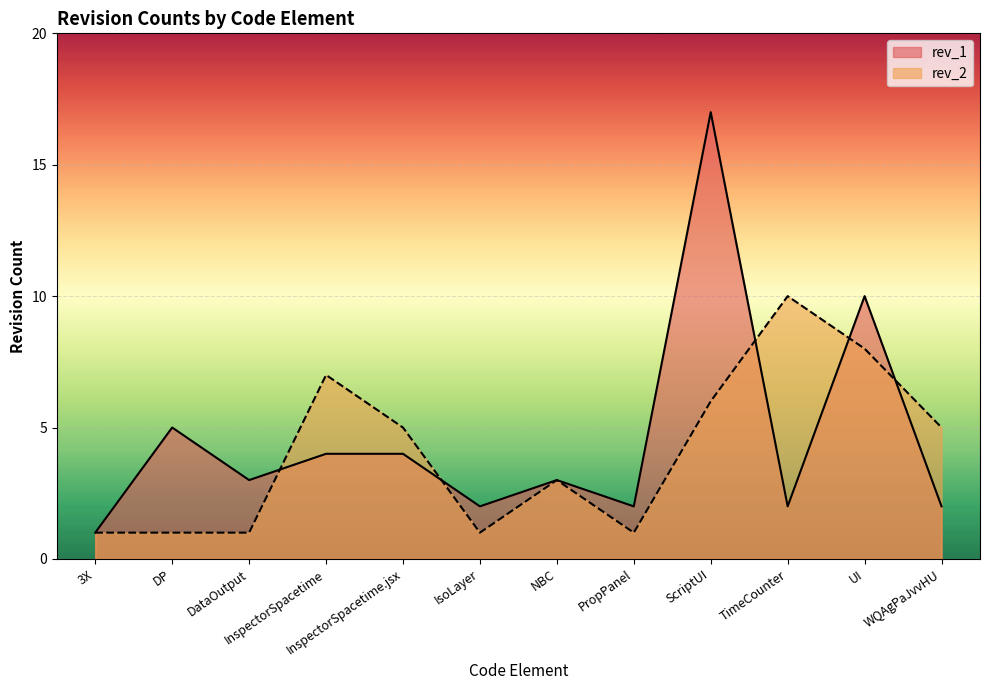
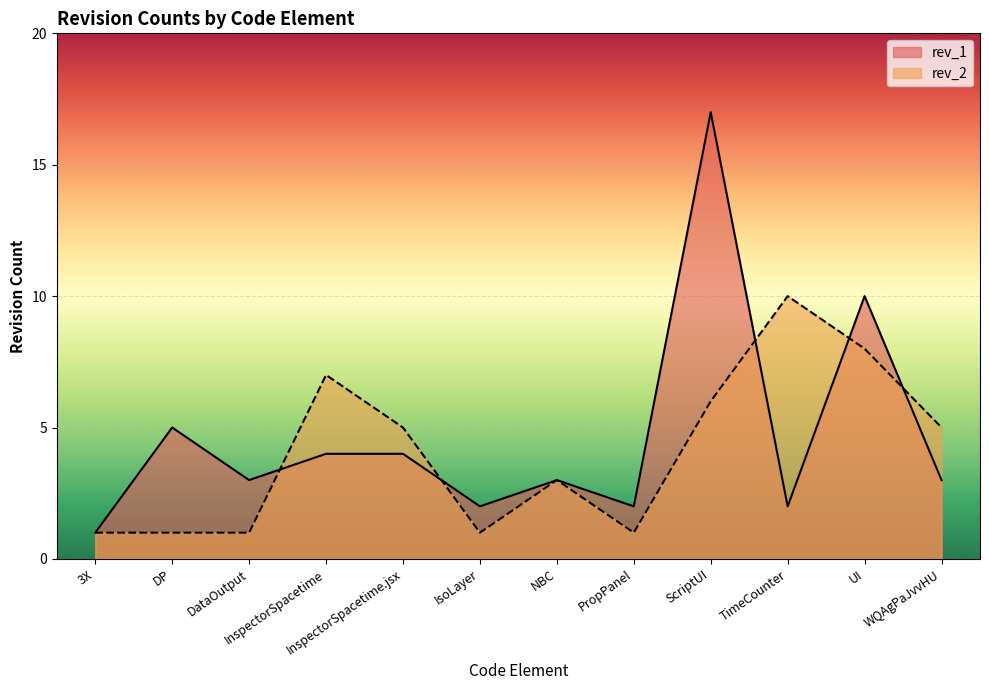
  {
    "rev_1": {
      "DP": 5,
      "DataOutput": 3,
      "InspectorSpacetime": 4,
      "InspectorSpacetime.jsx": 4,
      "IsoLayer": 2,
      "PropPanel": 2,
      "ScriptUI": 17,
      "TimeCounter": 2,
      "UI": 10,
-     "WQAgPaJvvHU": 2
+     "WQAgPaJvvHU": 3
    },
    "rev_2": {
      "DP": 1,
      "DataOutput": 1,
      "InspectorSpacetime": 7,
      "InspectorSpacetime.jsx": 5,
      "IsoLayer": 1,
      "PropPanel": 1,
      "ScriptUI": 6,
      "TimeCounter": 10,
      "UI": 8,
      "WQAgPaJvvHU": 5
    }
  }
